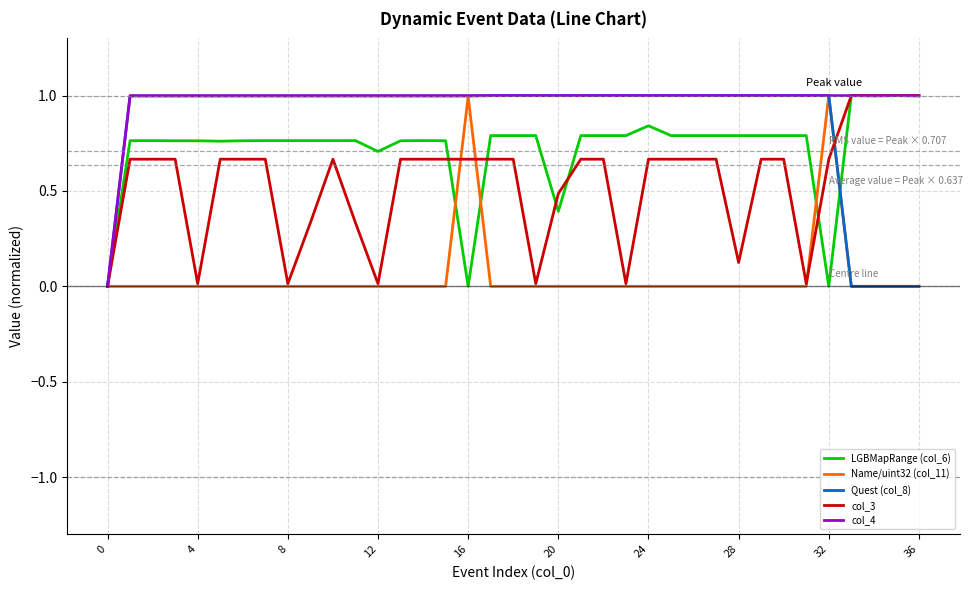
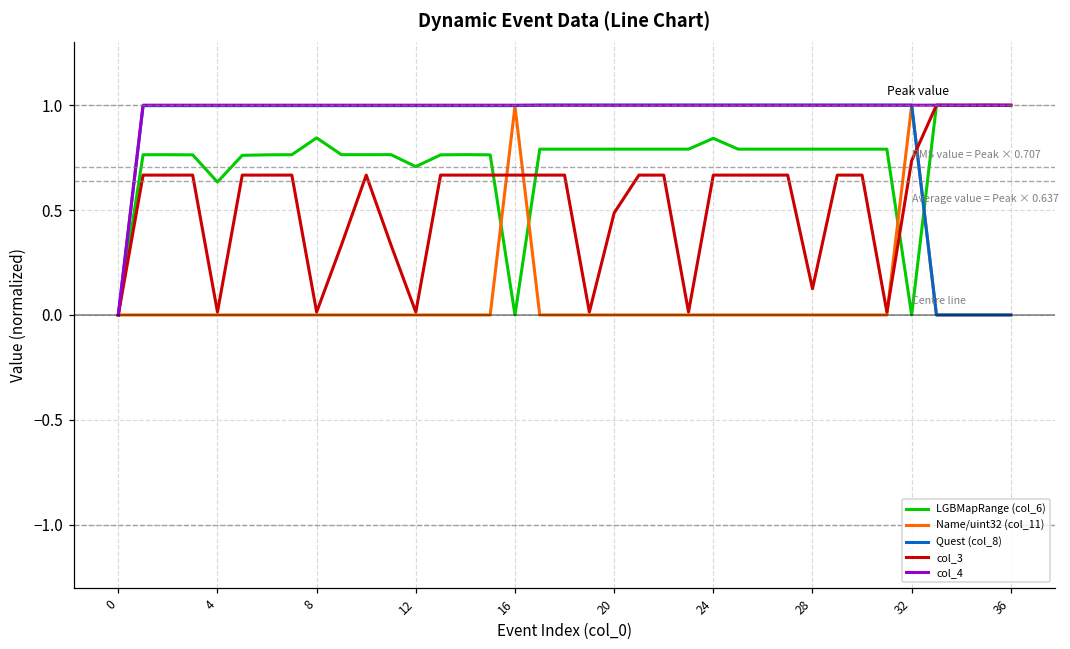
  {
    "LGBMapRange (col_6)": {
-     "4": 0.76,
-     "8": 0.76,
+     "4": 0.63,
+     "8": 0.84,
      "12": 0.71,
      "16": 0.00,
-     "20": 0.39,
+     "20": 0.79,
      "24": 0.84,
      "28": 0.79,
      "32": 0.00
    },
    "Name/uint32 (col_11)": {
      "4": 0.00,
      "8": 0.00,
      "12": 0.00,
      "20": 0.00,
      "24": 0.00,
      "28": 0.00
    },
    "col_3": {
      "4": 0.01,
      "8": 0.01,
      "12": 0.01,
      "16": 0.67,
      "20": 0.49,
      "24": 0.67,
      "28": 0.13,
-     "32": 0.67
+     "32": 0.74
    }
  }
